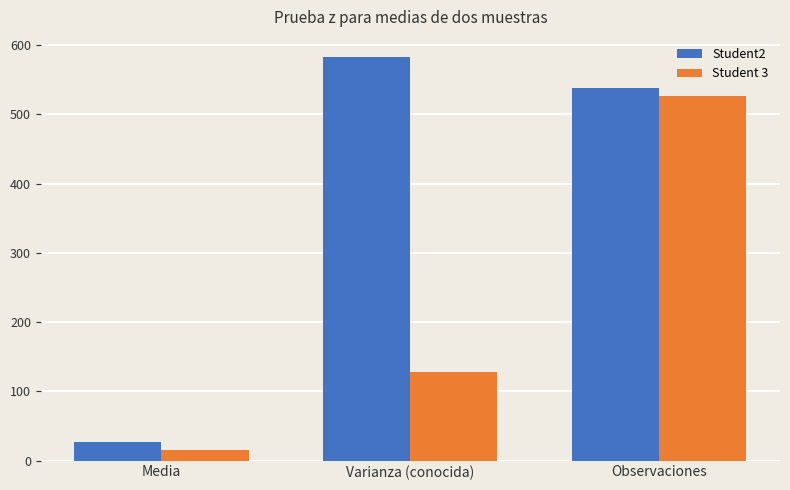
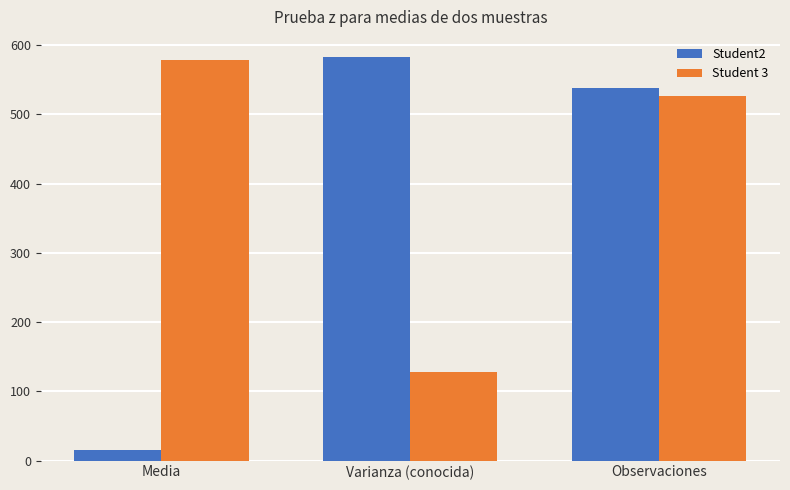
  {
    "Student2": {
-     "Media": 30,
+     "Media": 10,
      "Varianza (conocida)": 580,
      "Observaciones": 540
    },
    "Student 3": {
-     "Media": 20,
+     "Media": 580,
      "Varianza (conocida)": 130,
      "Observaciones": 530
    }
  }
